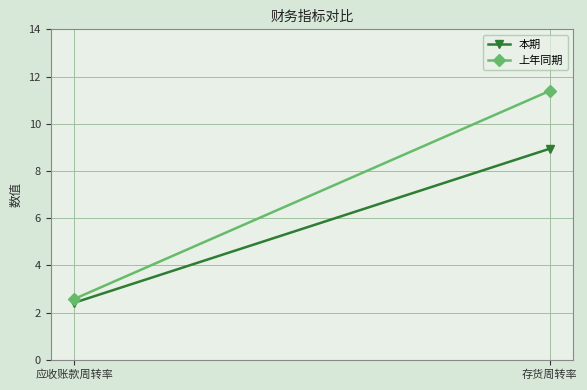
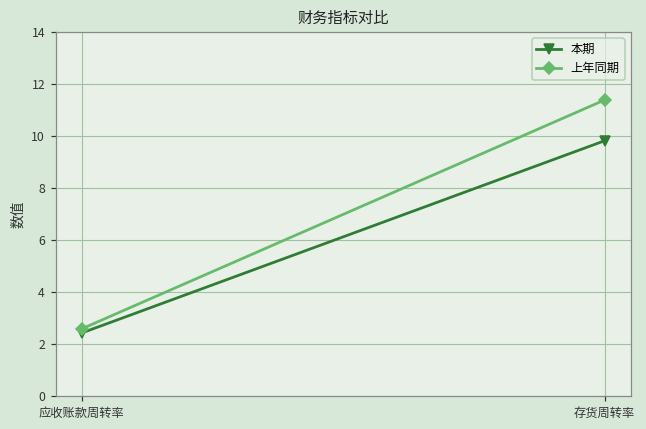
  {
    "本期": {
      "应收账款周转率": 2.4,
-     "存货周转率": 8.9
+     "存货周转率": 9.8
    },
    "上年同期": {
      "应收账款周转率": 2.6,
      "存货周转率": 11.4
    }
  }
